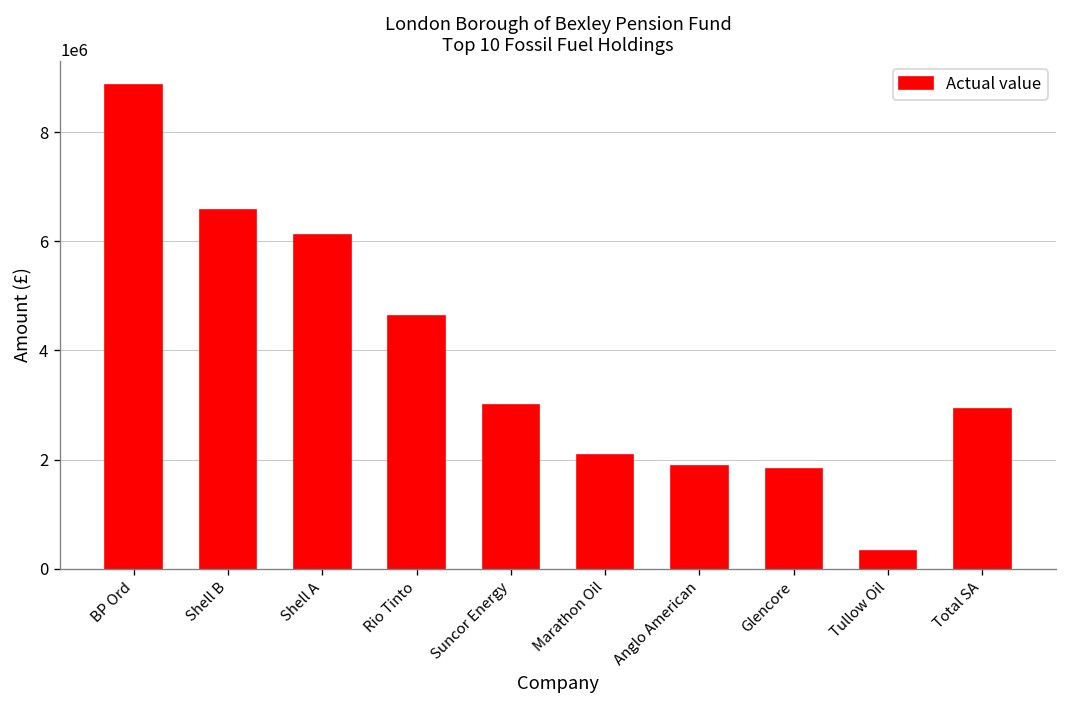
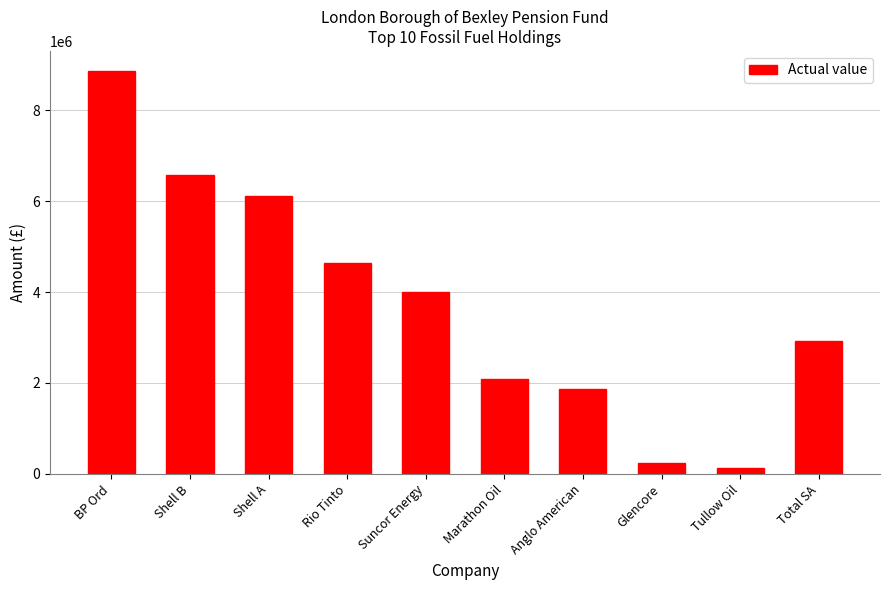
  {
    "BP Ord": 8900000,
    "Shell B": 6600000,
    "Shell A": 6100000,
    "Rio Tinto": 4600000,
-   "Suncor Energy": 3000000,
+   "Suncor Energy": 4000000,
    "Marathon Oil": 2100000,
    "Anglo American": 1900000,
-   "Glencore": 1800000,
-   "Tullow Oil": 300000,
+   "Glencore": 200000,
+   "Tullow Oil": 100000,
    "Total SA": 2900000
  }
